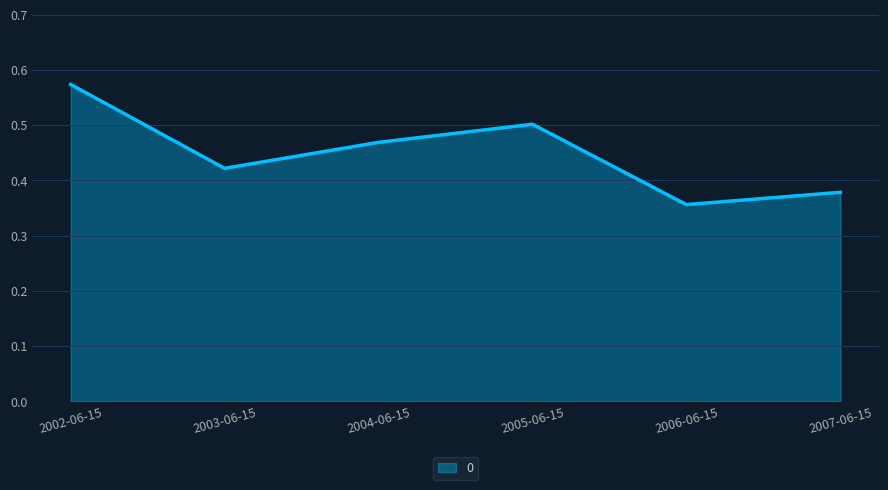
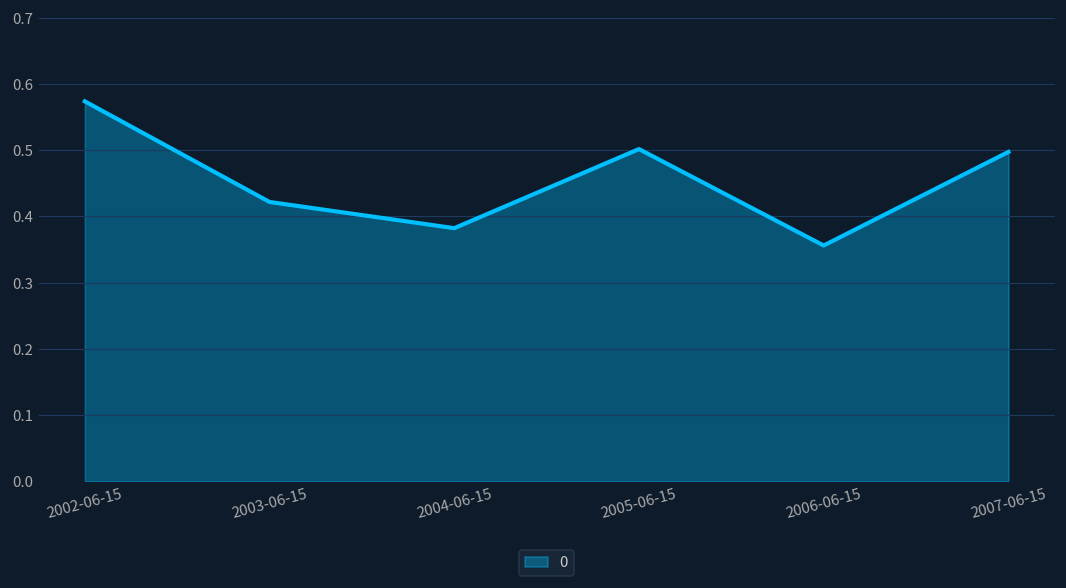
  {
    "2002-06-15": 0.57,
    "2003-06-15": 0.42,
-   "2004-06-15": 0.47,
+   "2004-06-15": 0.38,
    "2005-06-15": 0.50,
    "2006-06-15": 0.36,
-   "2007-06-15": 0.38
+   "2007-06-15": 0.50
  }
